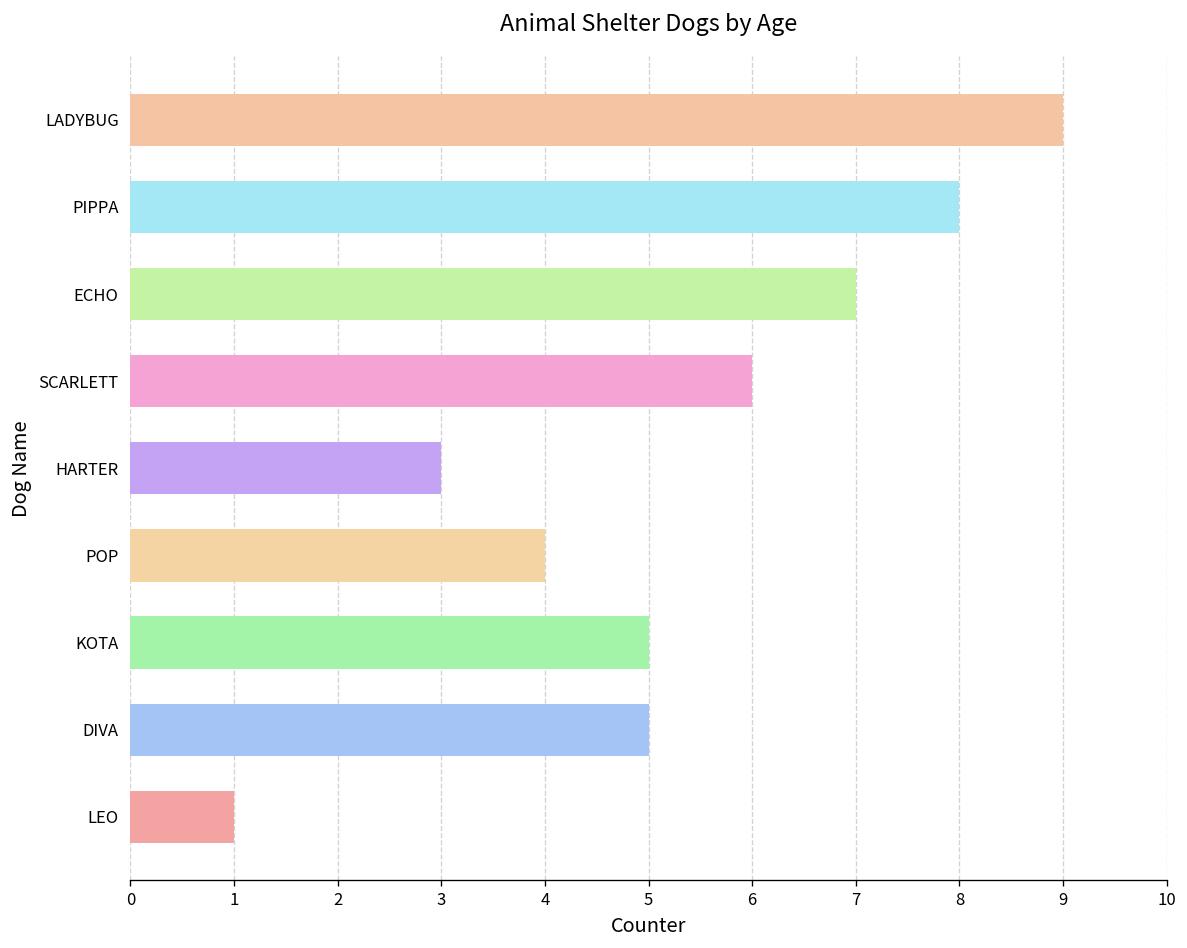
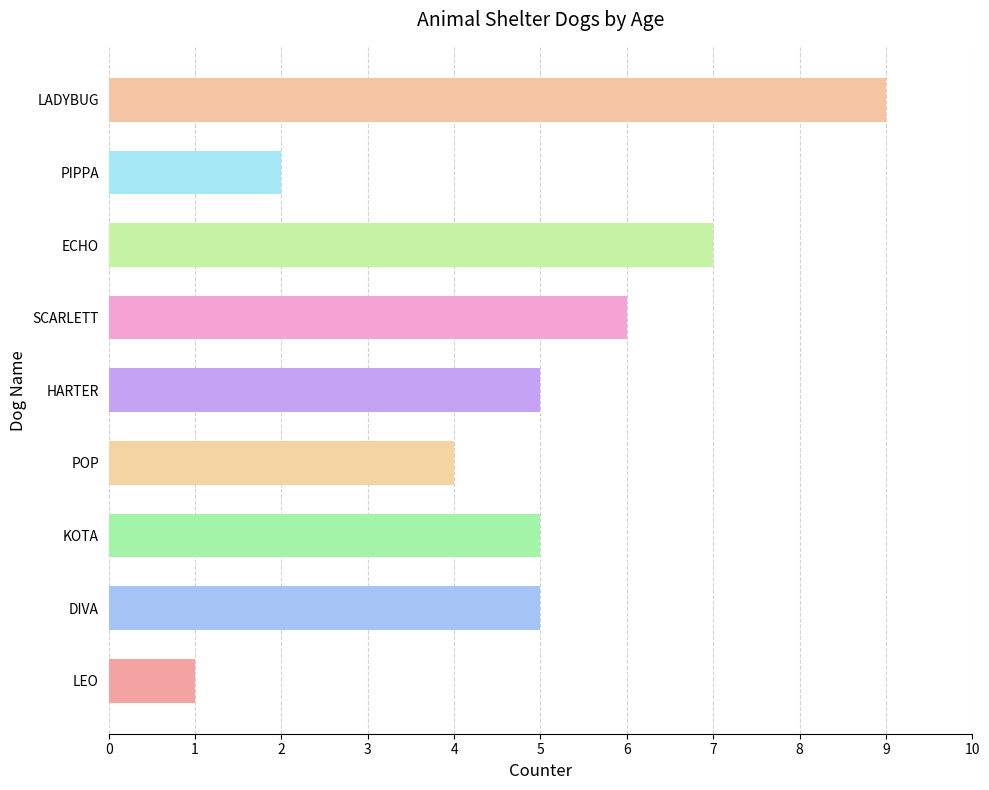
  {
    "LADYBUG": 9,
-   "PIPPA": 8,
+   "PIPPA": 2,
    "ECHO": 7,
    "SCARLETT": 6,
-   "HARTER": 3,
+   "HARTER": 5,
    "POP": 4,
    "KOTA": 5,
    "DIVA": 5,
    "LEO": 1
  }
